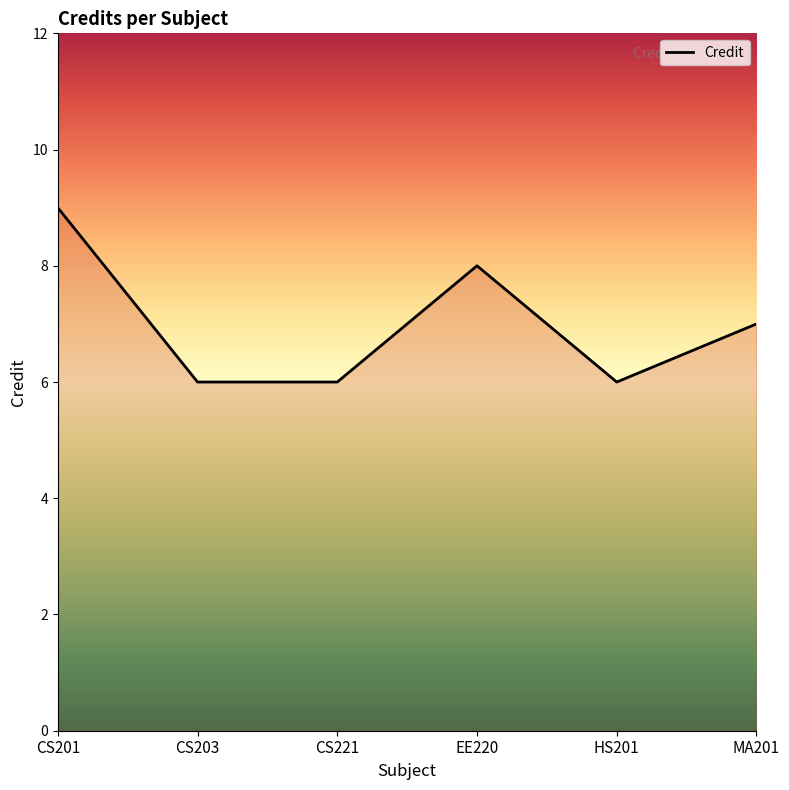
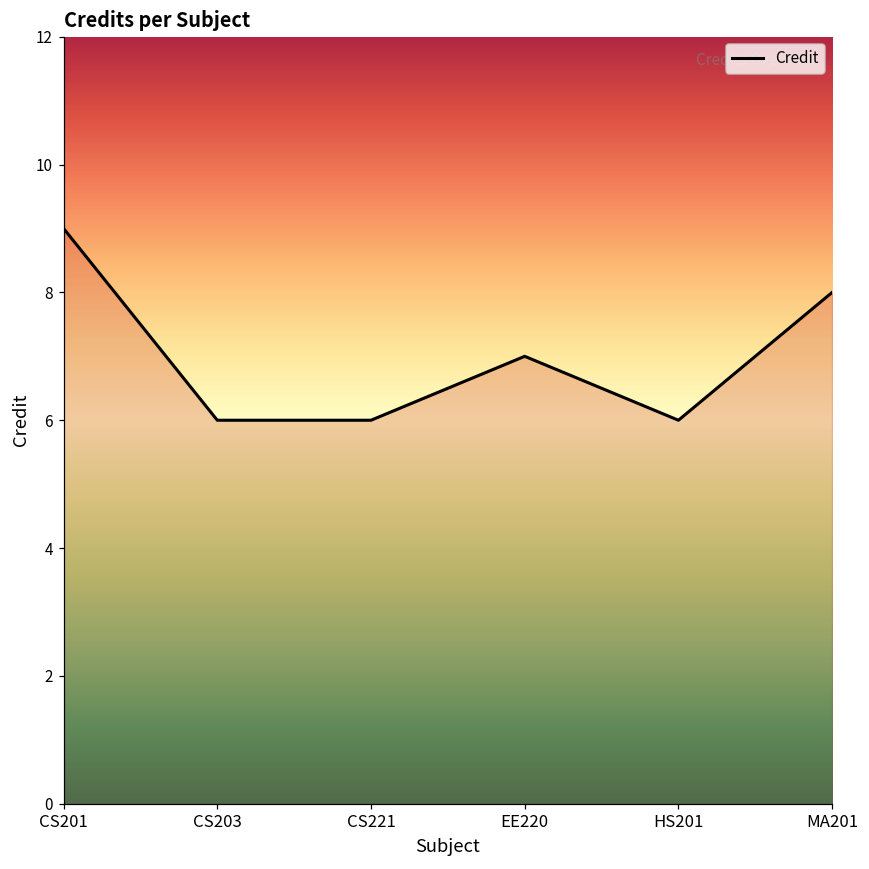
  {
    "CS201": 9,
    "CS203": 6,
    "CS221": 6,
-   "EE220": 8,
+   "EE220": 7,
    "HS201": 6,
-   "MA201": 7
+   "MA201": 8
  }
